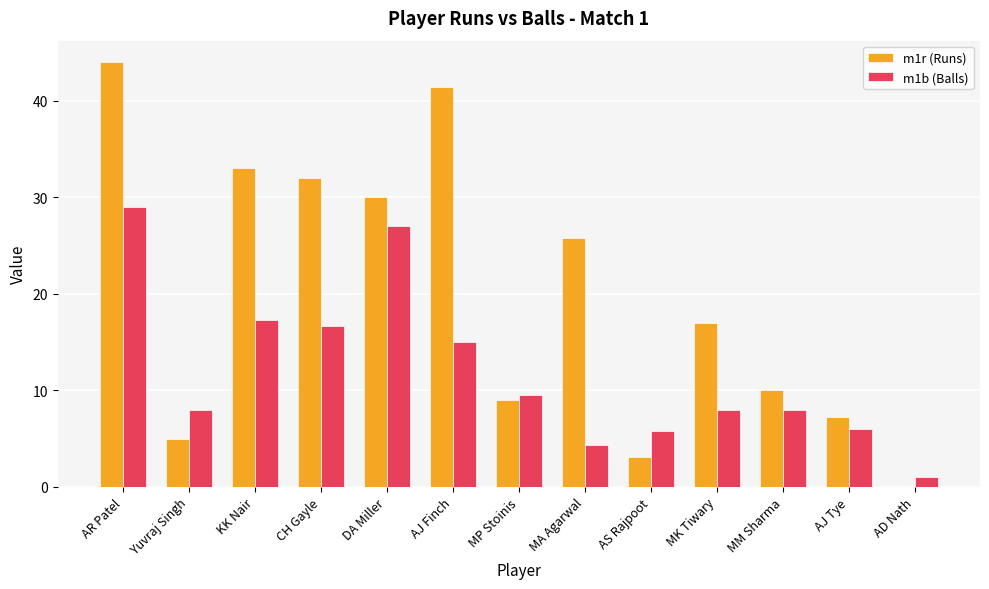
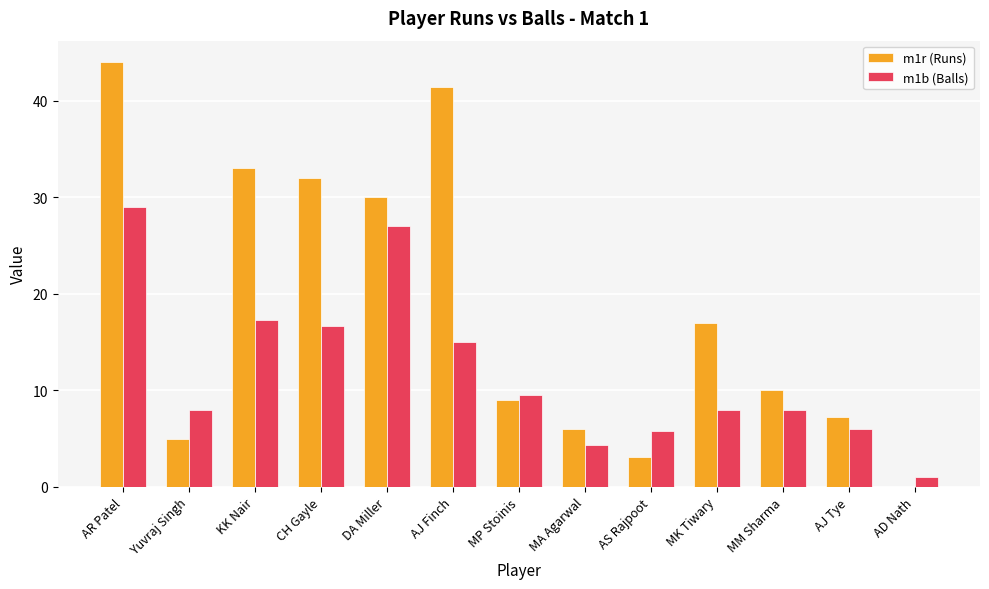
  {
    "m1r (Runs)": {
      "AR Patel": 44,
      "Yuvraj Singh": 5,
      "KK Nair": 33,
      "CH Gayle": 32,
      "DA Miller": 30,
      "AJ Finch": 41,
      "MP Stoinis": 9,
-     "MA Agarwal": 26,
+     "MA Agarwal": 6,
      "AS Rajpoot": 3,
      "MK Tiwary": 17,
      "MM Sharma": 10,
      "AJ Tye": 7,
      "AD Nath": 0
    },
    "m1b (Balls)": {
      "AR Patel": 29,
      "Yuvraj Singh": 8,
      "KK Nair": 17,
      "CH Gayle": 17,
      "DA Miller": 27,
      "AJ Finch": 15,
      "MP Stoinis": 10,
      "MA Agarwal": 4,
      "AS Rajpoot": 6,
      "MK Tiwary": 8,
      "MM Sharma": 8,
      "AJ Tye": 6,
      "AD Nath": 1
    }
  }
